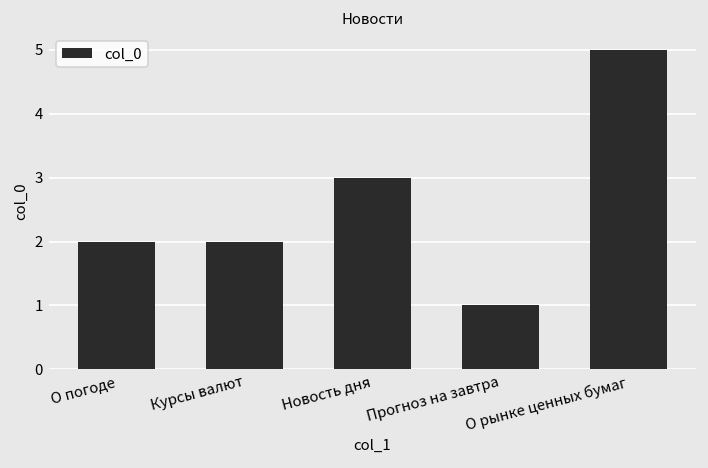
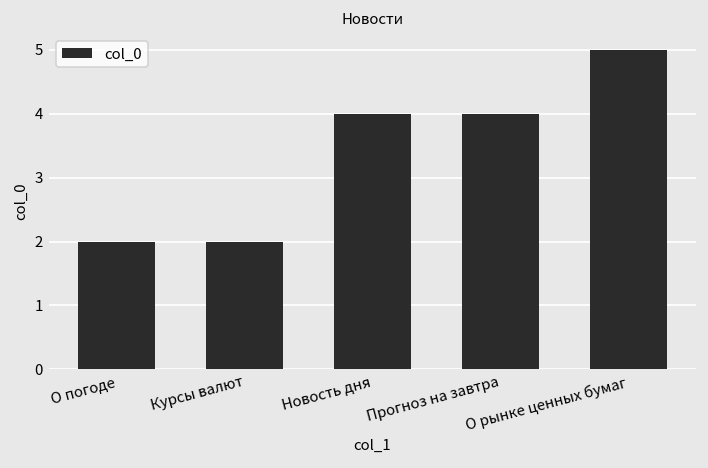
  {
    "О погоде": 2,
    "Курсы валют": 2,
-   "Новость дня": 3,
-   "Прогноз на завтра": 1,
+   "Новость дня": 4,
+   "Прогноз на завтра": 4,
    "О рынке ценных бумаг": 5
  }
